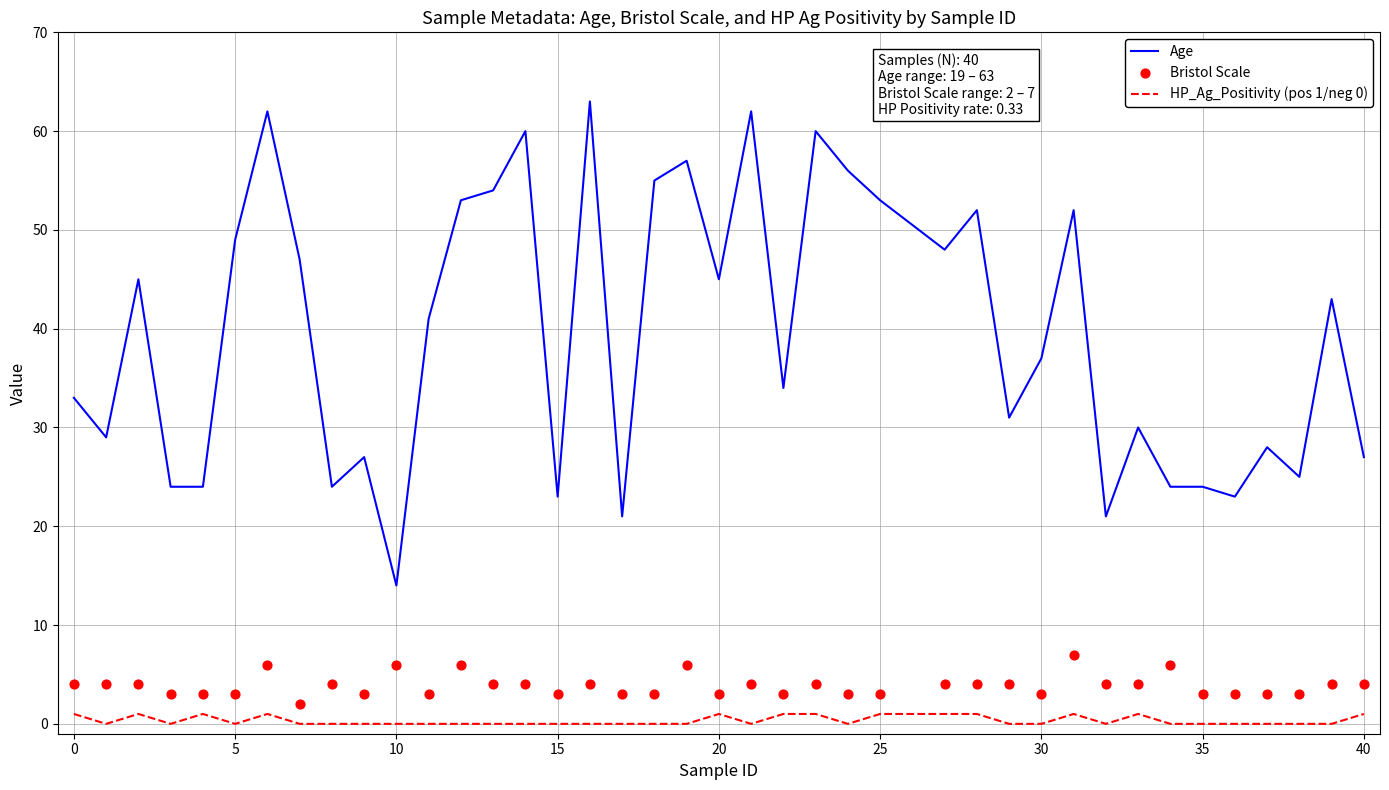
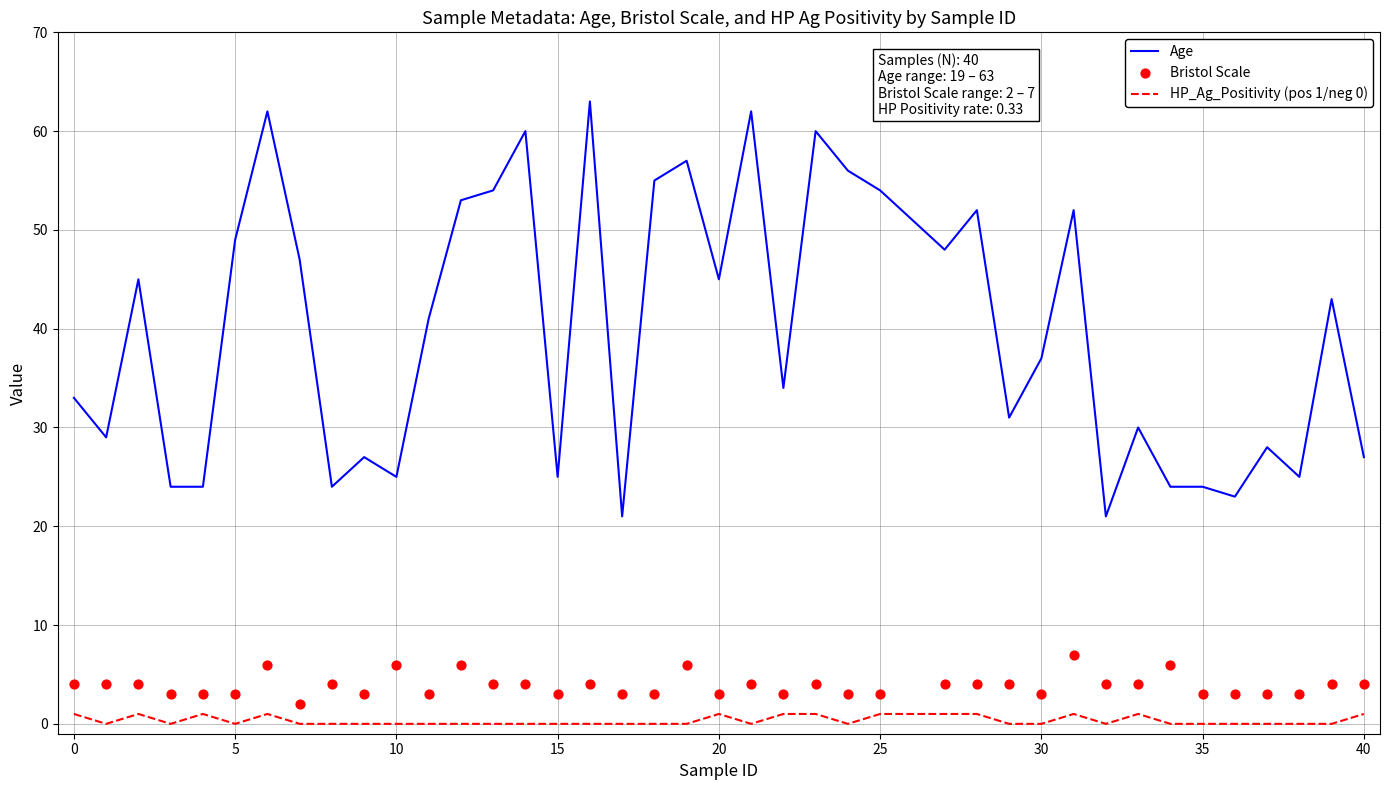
  {
    "Age": {
      "0": 33,
      "5": 49,
-     "10": 14,
-     "15": 23,
+     "10": 25,
+     "15": 25,
      "20": 45,
-     "25": 53,
+     "25": 54,
      "30": 37,
      "35": 24,
      "40": 27
    }
  }
